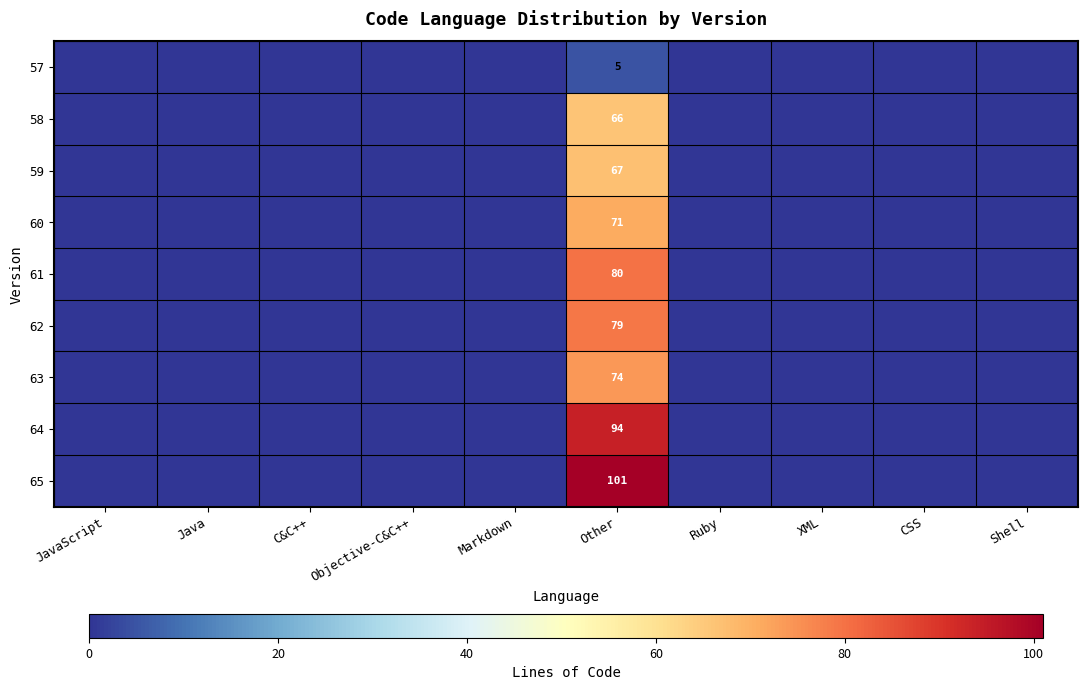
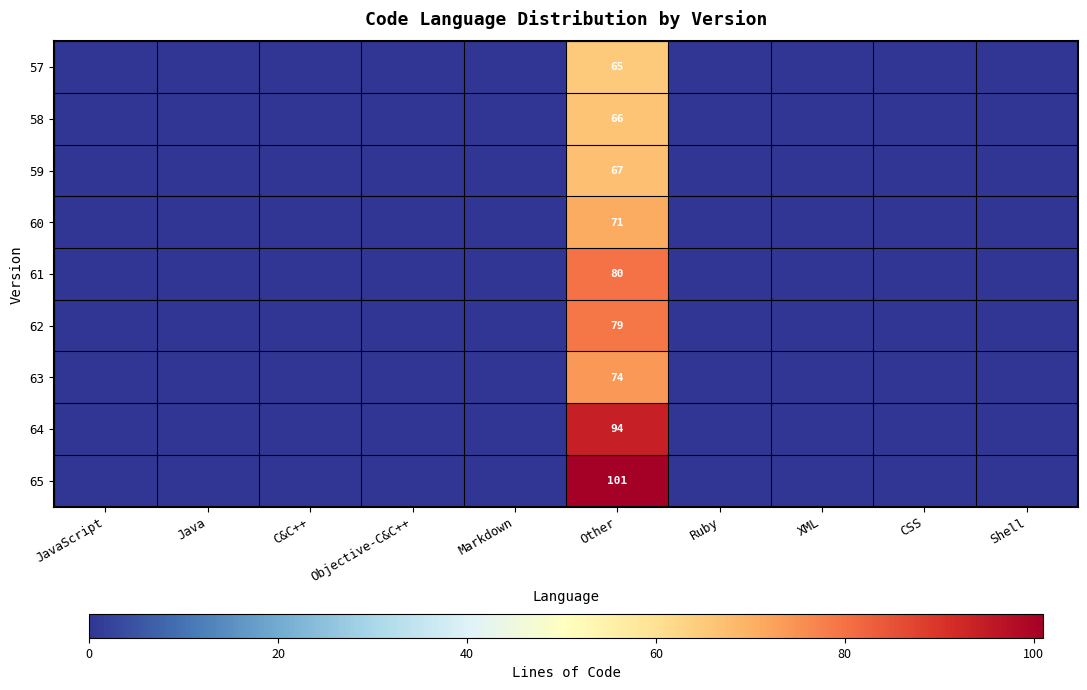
  {
    "57": {
-     "Other": 5
+     "Other": 65
    },
    "58": {
      "Other": 66
    },
    "59": {
      "Other": 67
    },
    "60": {
      "Other": 71
    },
    "61": {
      "Other": 80
    },
    "62": {
      "Other": 79
    },
    "63": {
      "Other": 74
    },
    "64": {
      "Other": 94
    },
    "65": {
      "Other": 101
    }
  }
